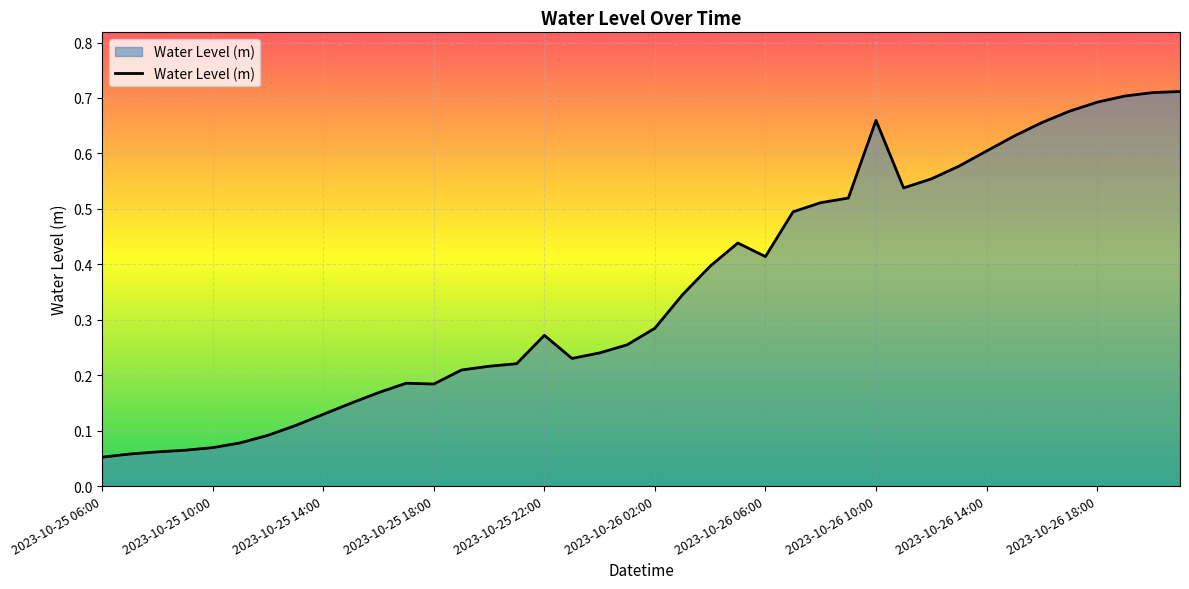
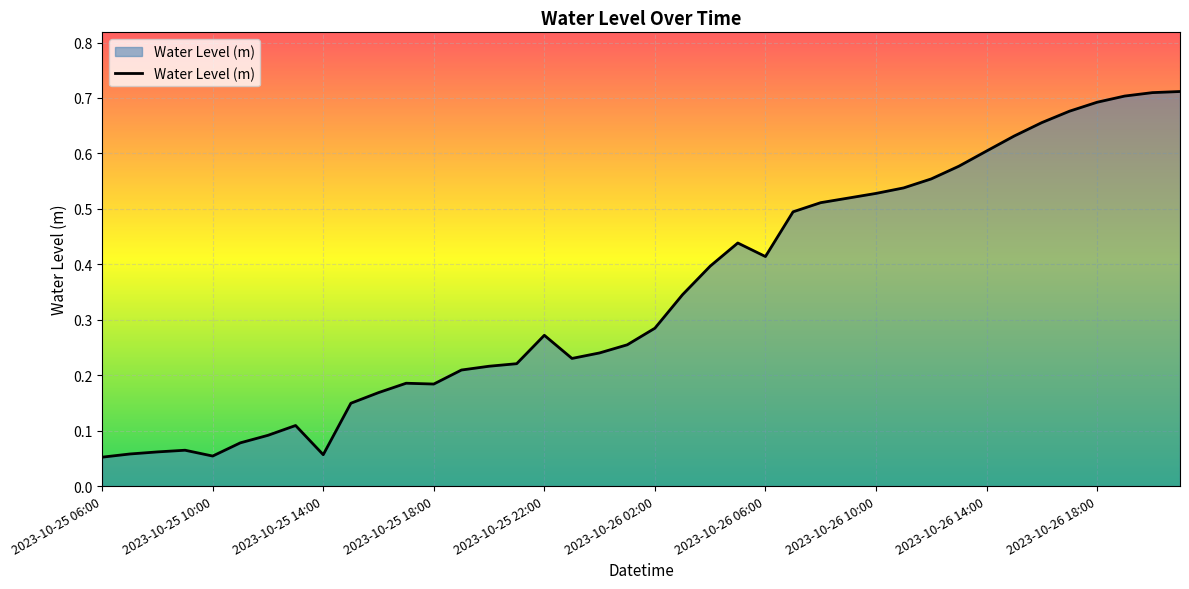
  {
    "2023-10-25 06:00": 0.05,
-   "2023-10-25 10:00": 0.07,
-   "2023-10-25 14:00": 0.13,
+   "2023-10-25 10:00": 0.05,
+   "2023-10-25 14:00": 0.06,
    "2023-10-25 18:00": 0.18,
    "2023-10-25 22:00": 0.27,
    "2023-10-26 02:00": 0.28,
    "2023-10-26 06:00": 0.41,
-   "2023-10-26 10:00": 0.66,
+   "2023-10-26 10:00": 0.53,
    "2023-10-26 14:00": 0.60,
    "2023-10-26 18:00": 0.69
  }
